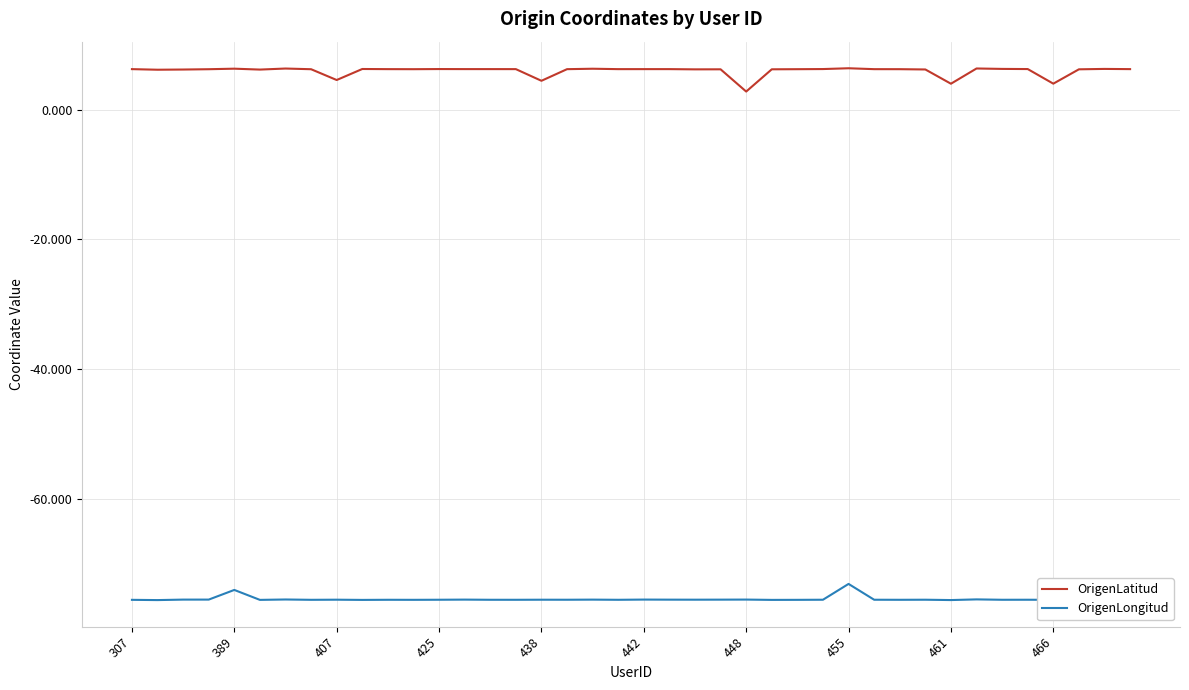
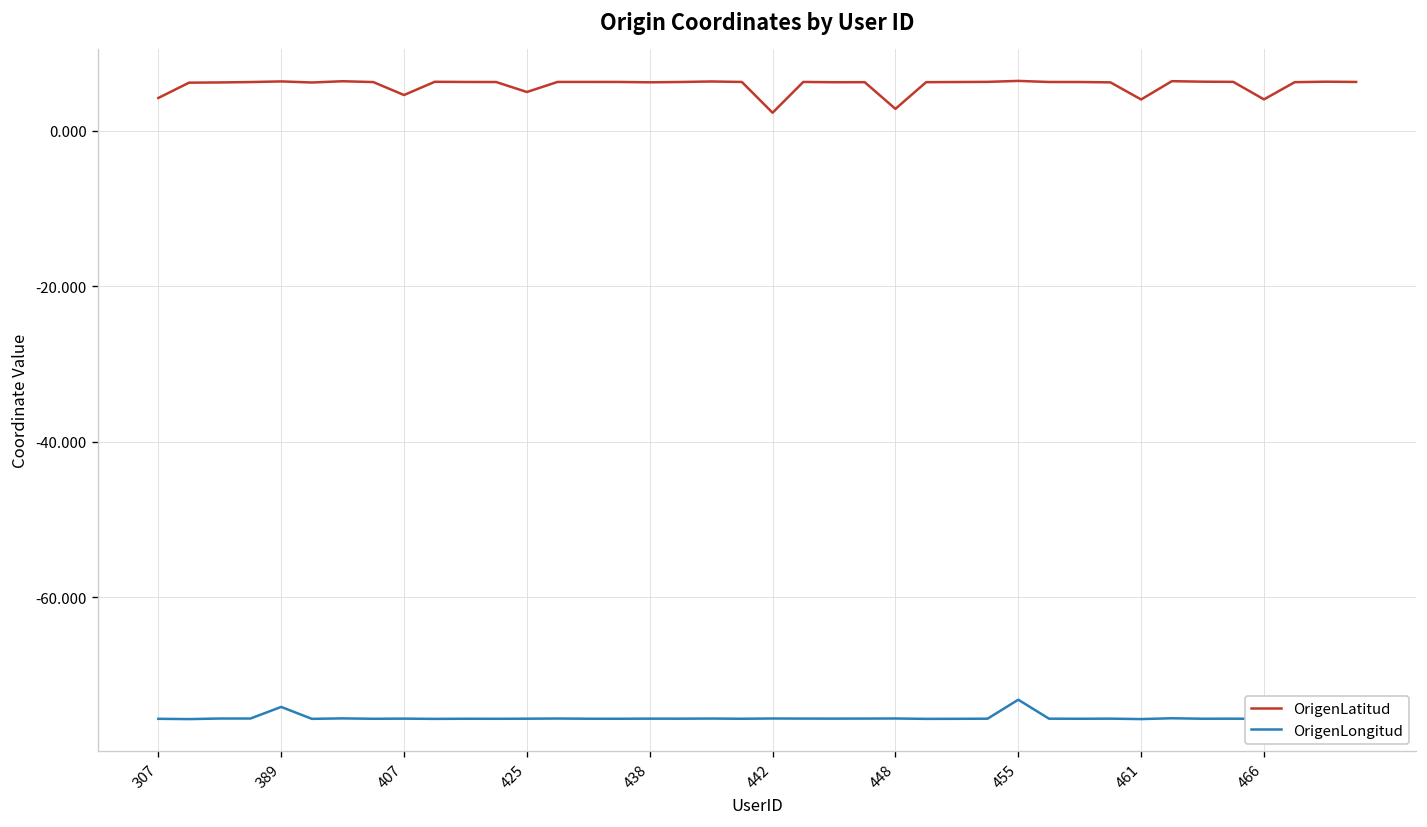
  {
    "OrigenLatitud": {
-     "307": 6,
+     "307": 4,
      "389": 6,
      "407": 5,
-     "425": 6,
-     "438": 4,
-     "442": 6,
+     "425": 5,
+     "438": 6,
+     "442": 2,
      "448": 3,
      "455": 6,
      "461": 4,
      "466": 4
    },
    "OrigenLongitud": {
      "307": -76,
      "389": -74,
      "407": -76,
      "425": -76,
      "438": -76,
      "442": -76,
      "448": -76,
      "455": -73,
      "461": -76
    }
  }
